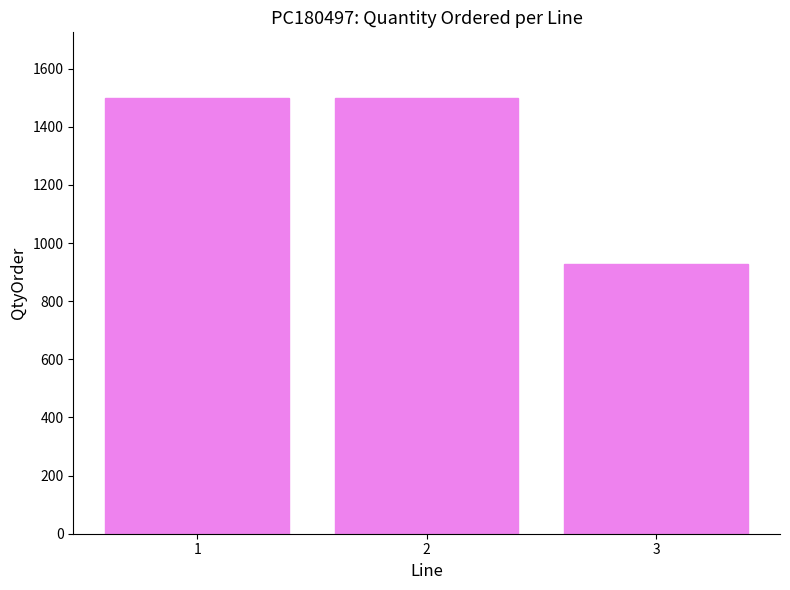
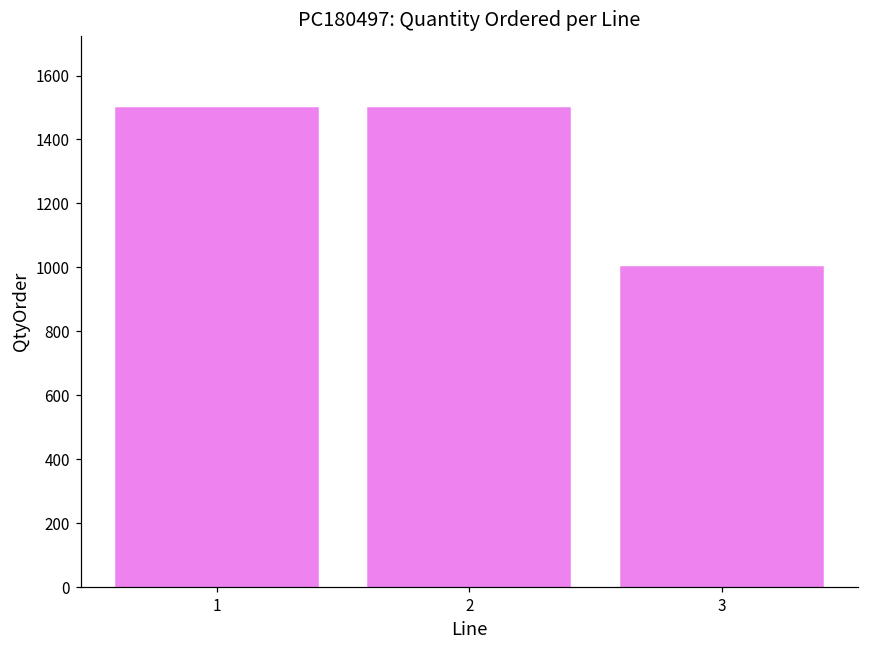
  {
    "1": 1500,
    "2": 1500,
-   "3": 930
+   "3": 1000
  }
